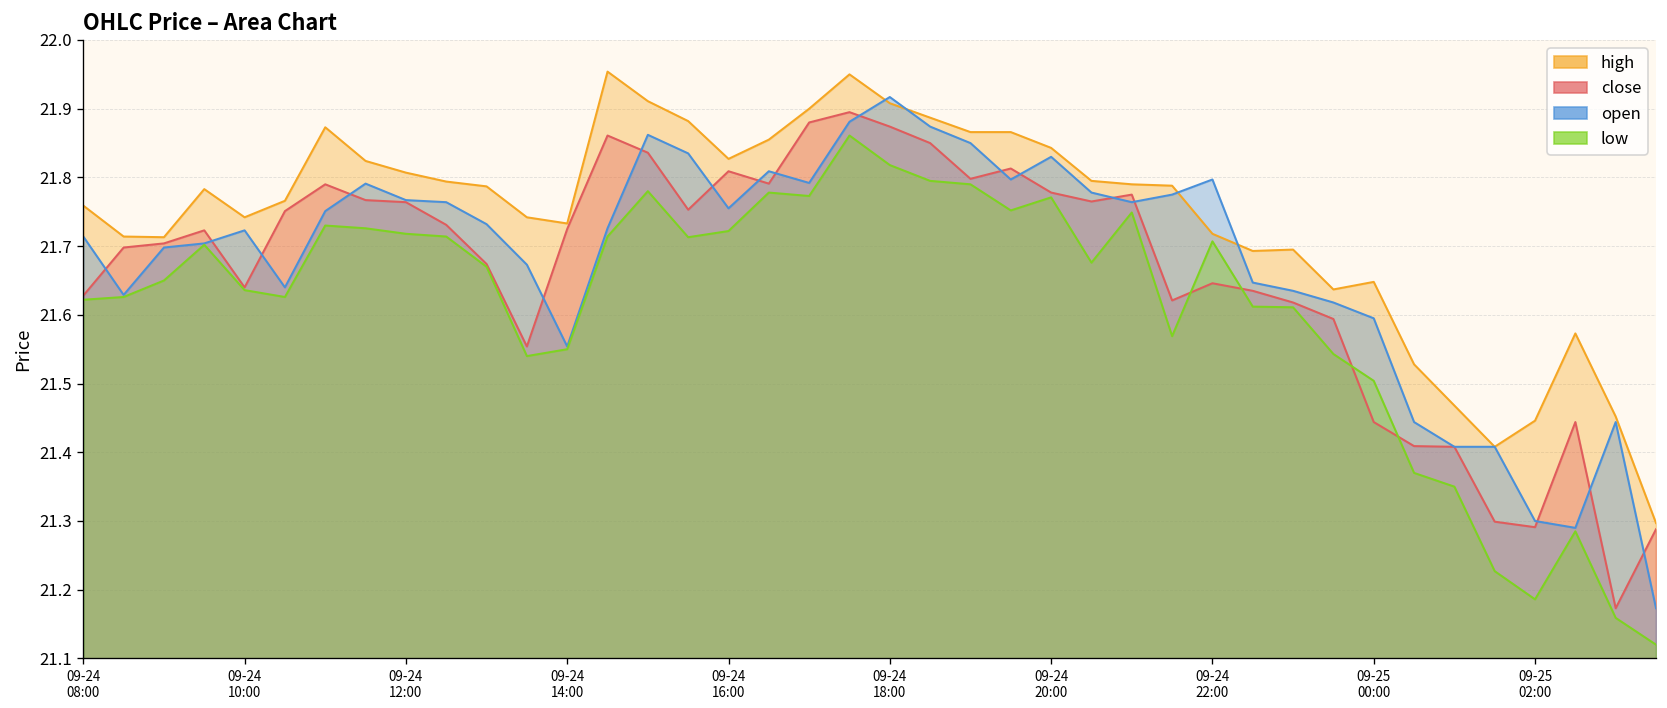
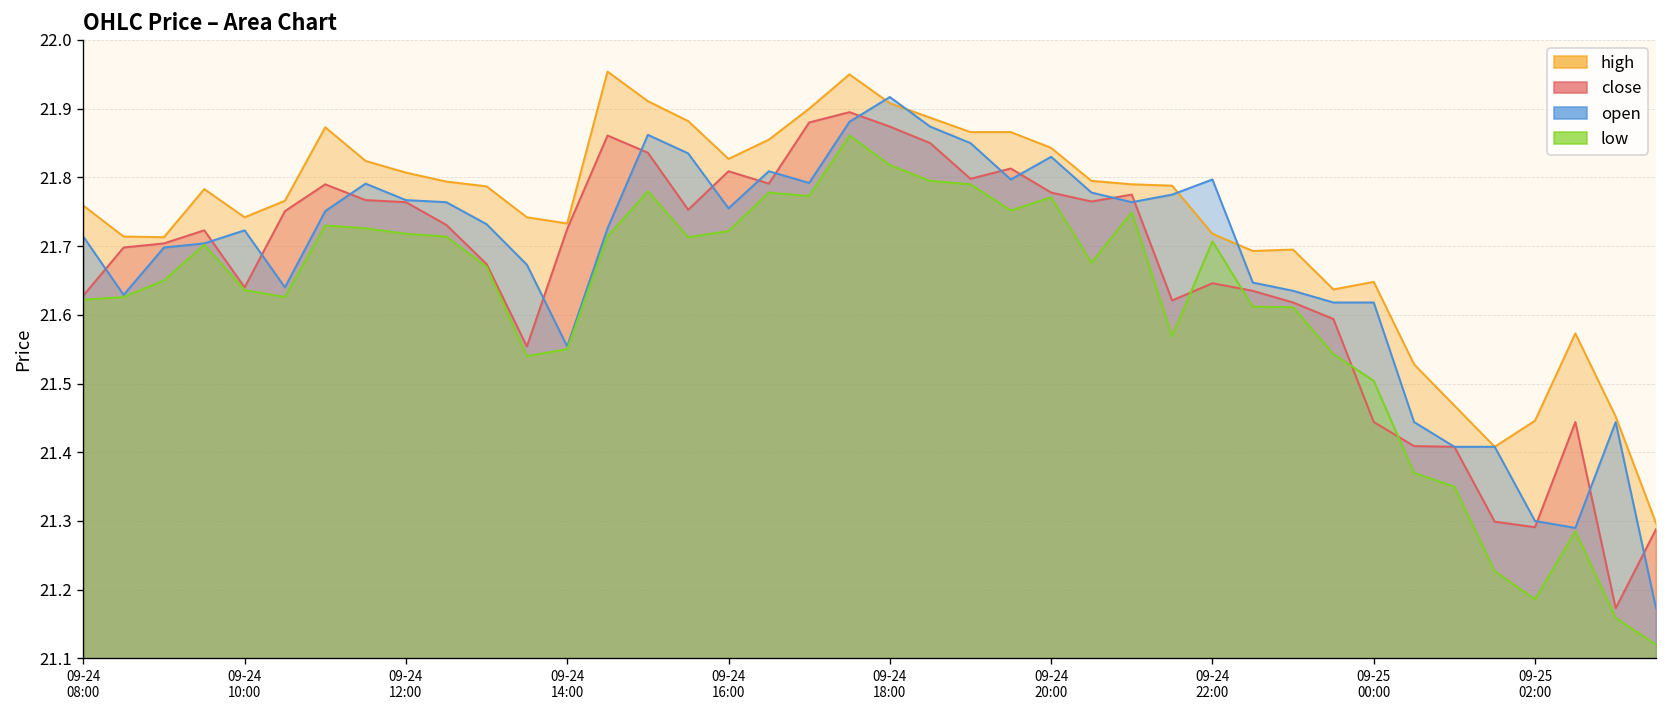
  {
    "open": {
      "09-24 08:00": 21.71,
      "09-24 10:00": 21.72,
      "09-24 16:00": 21.76,
      "09-24 18:00": 21.92,
      "09-24 20:00": 21.83,
      "09-24 22:00": 21.80,
-     "09-25 00:00": 21.60,
+     "09-25 00:00": 21.62,
      "09-25 02:00": 21.30
    },
    "low": {
      "09-24 08:00": 21.62,
      "09-24 12:00": 21.72,
      "09-24 16:00": 21.72,
      "09-24 18:00": 21.82,
      "09-24 20:00": 21.77,
      "09-24 22:00": 21.71,
      "09-25 00:00": 21.50,
      "09-25 02:00": 21.19
    }
  }
